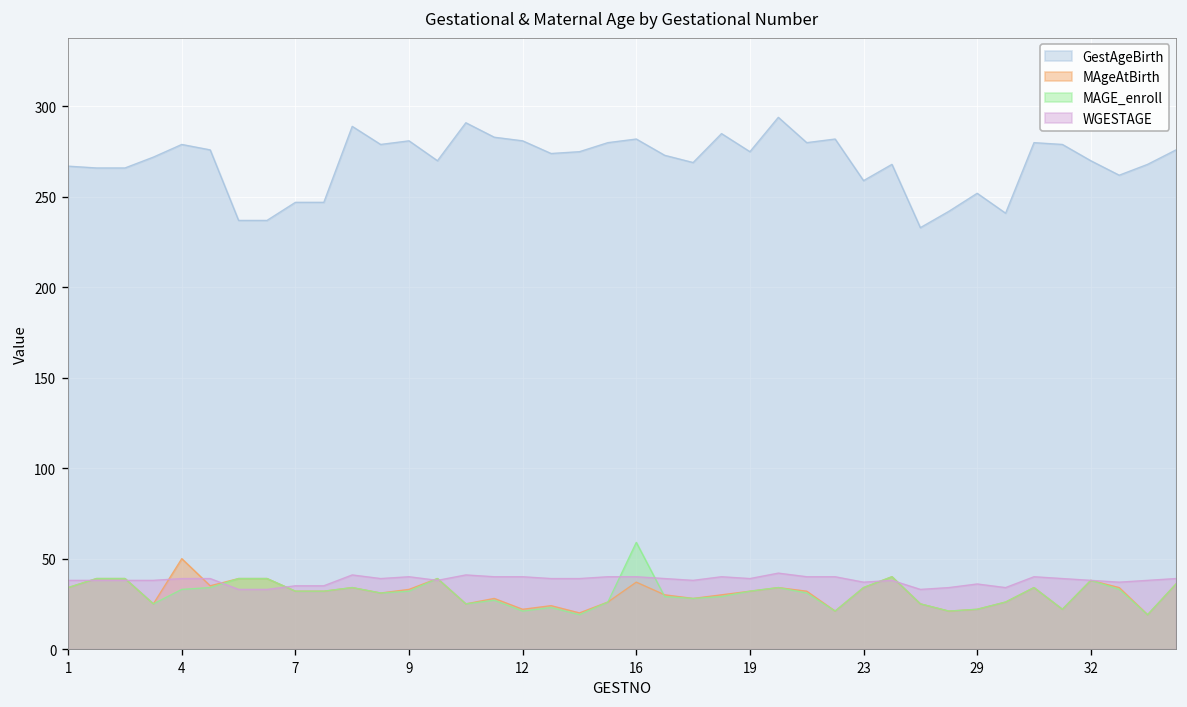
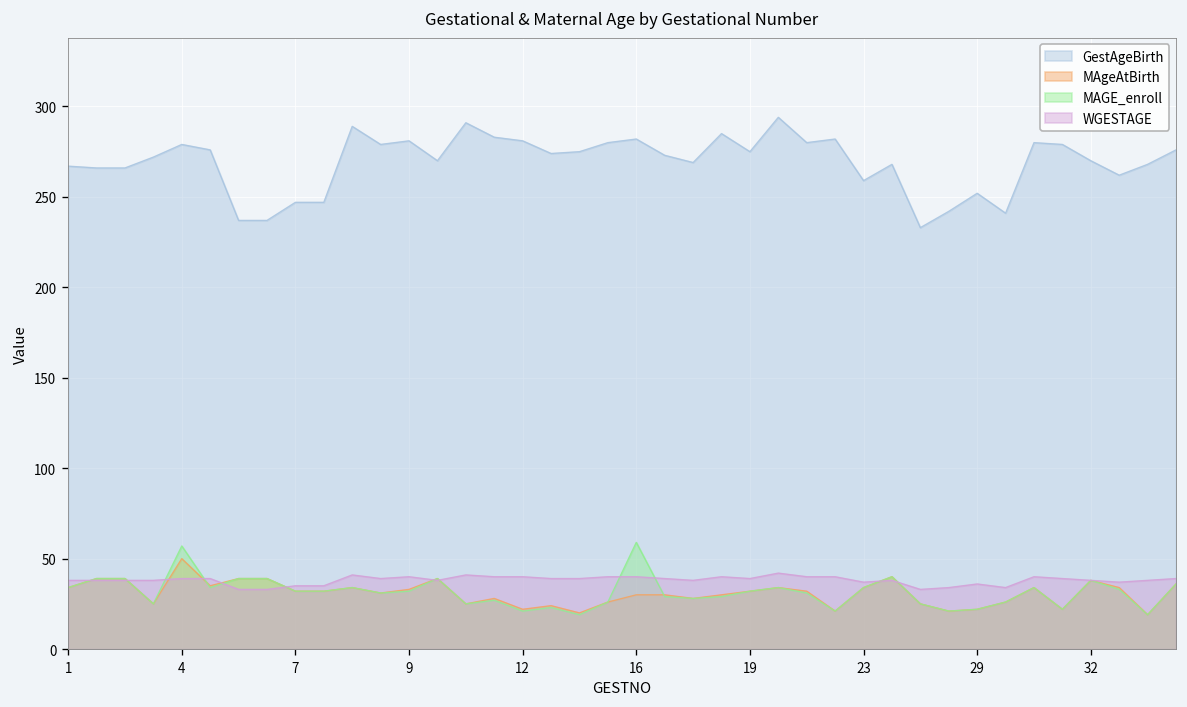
  {
    "MAgeAtBirth": {
      "4": 50,
-     "16": 37
+     "16": 30
    },
    "MAGE_enroll": {
-     "4": 33,
+     "4": 57,
      "16": 59
    }
  }
